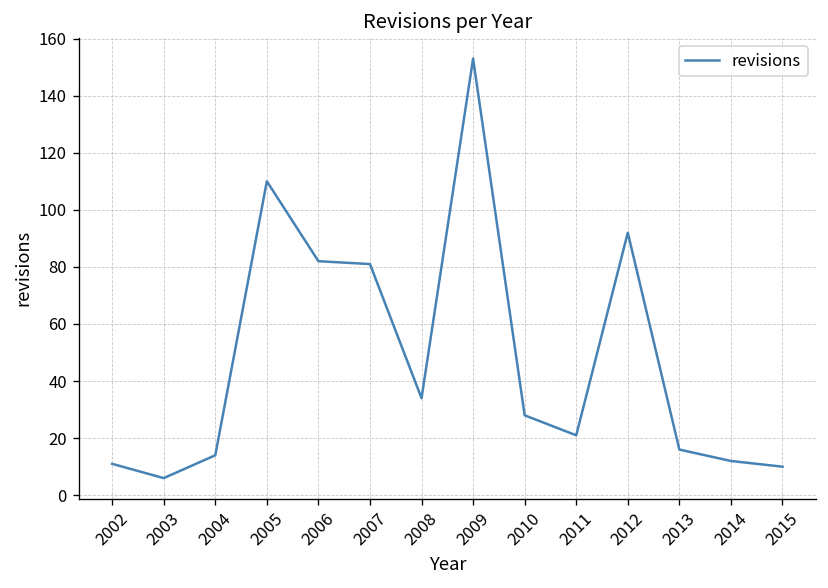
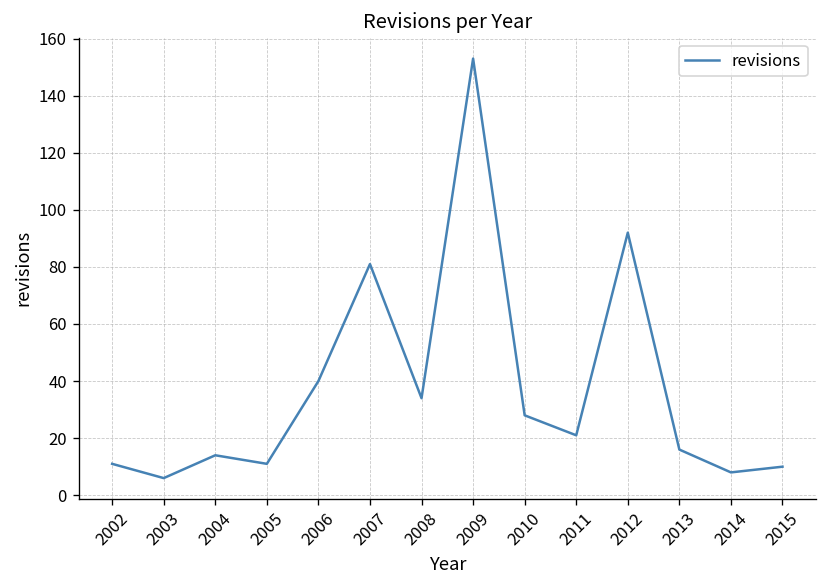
  {
    "2002": 11,
    "2003": 6,
    "2004": 14,
-   "2005": 110,
-   "2006": 82,
+   "2005": 11,
+   "2006": 40,
    "2007": 81,
    "2008": 34,
    "2009": 153,
    "2010": 28,
    "2011": 21,
    "2012": 92,
    "2013": 16,
-   "2014": 12,
+   "2014": 8,
    "2015": 10
  }
